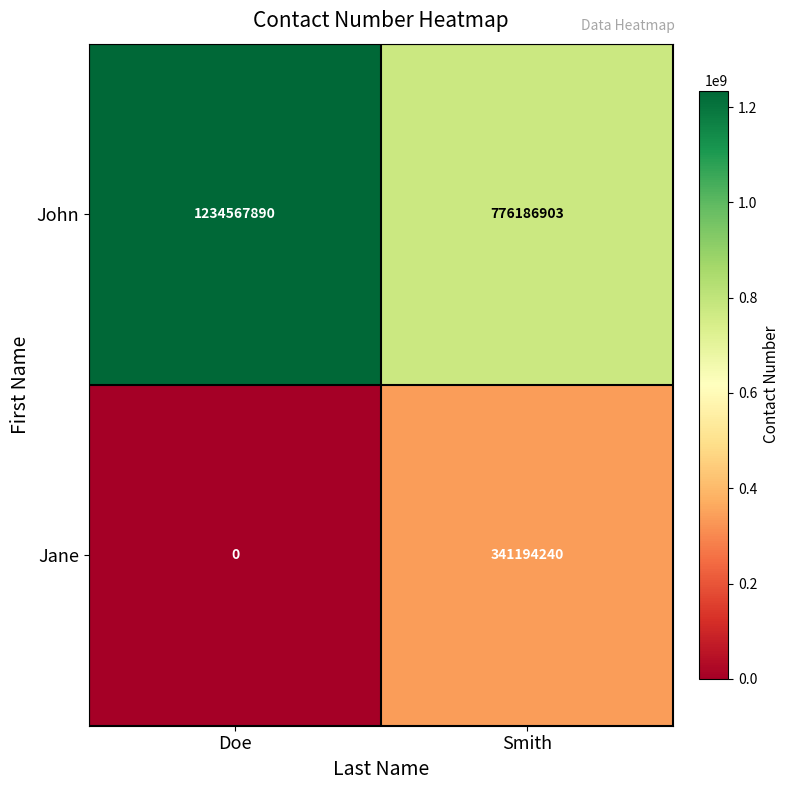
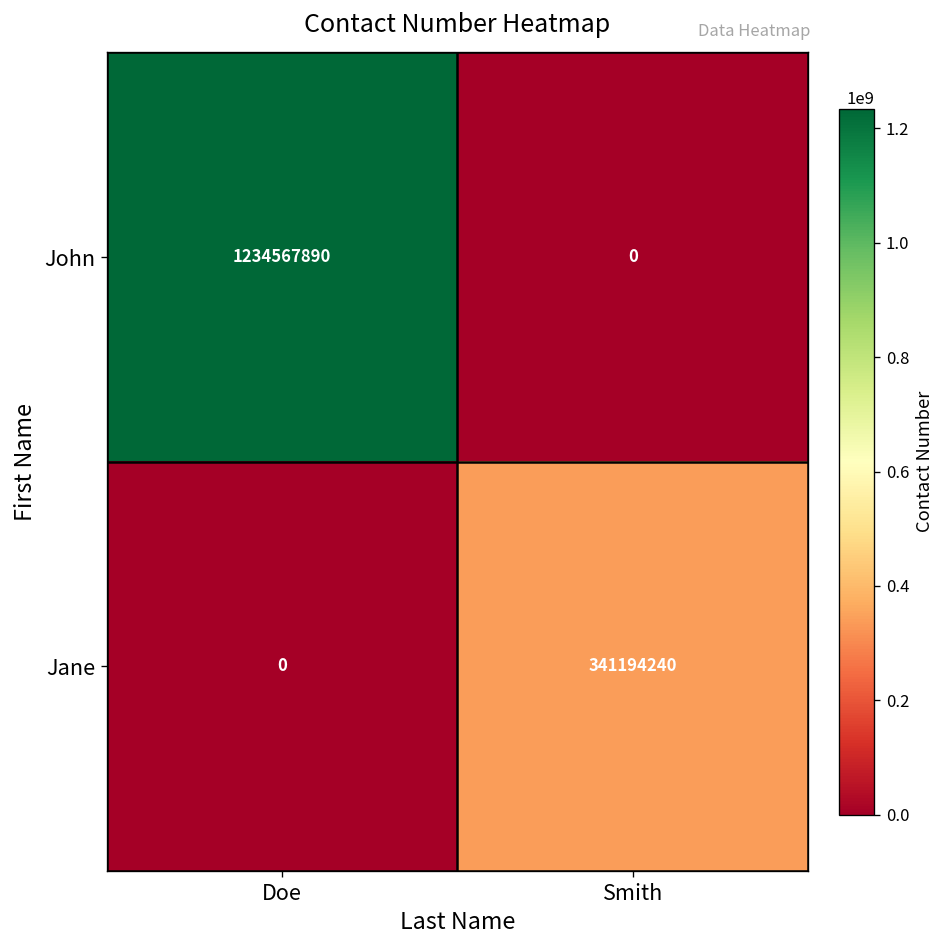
  {
    "John": {
      "Doe": 1234567890,
-     "Smith": 776186903
+     "Smith": 0
    },
    "Jane": {
      "Doe": 0,
      "Smith": 341194240
    }
  }
